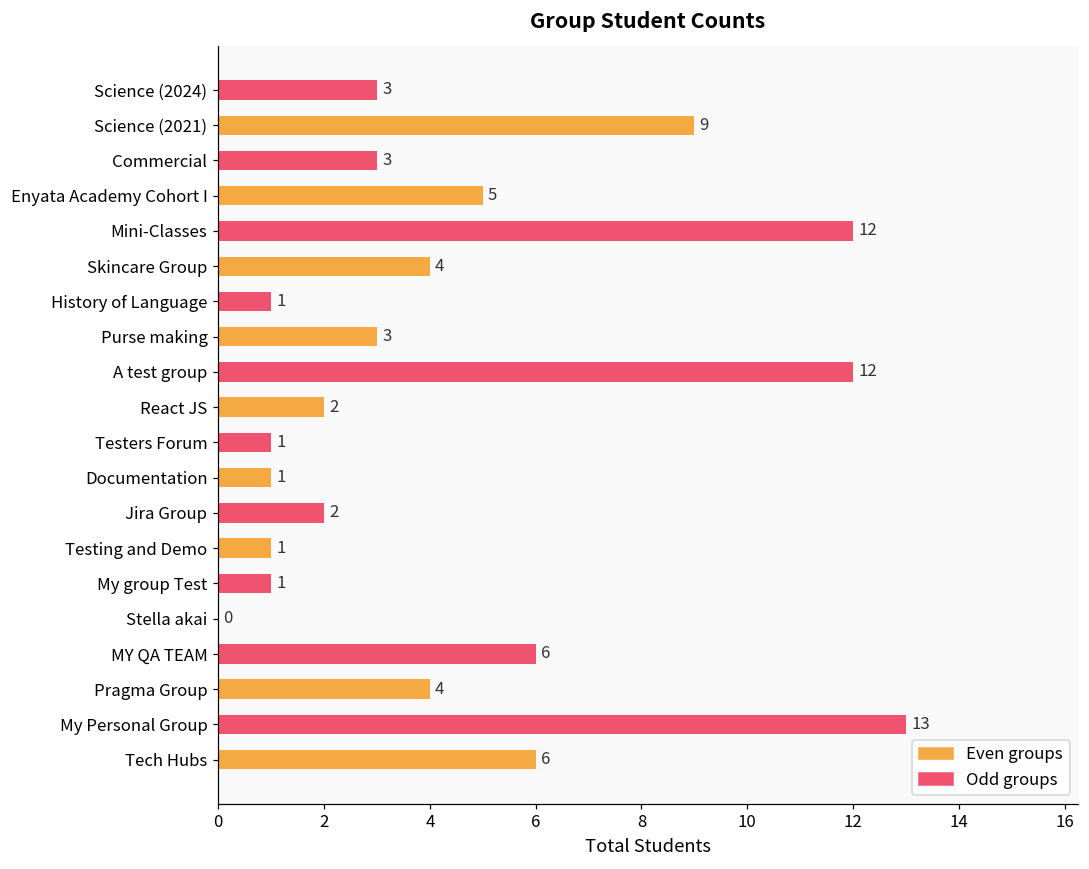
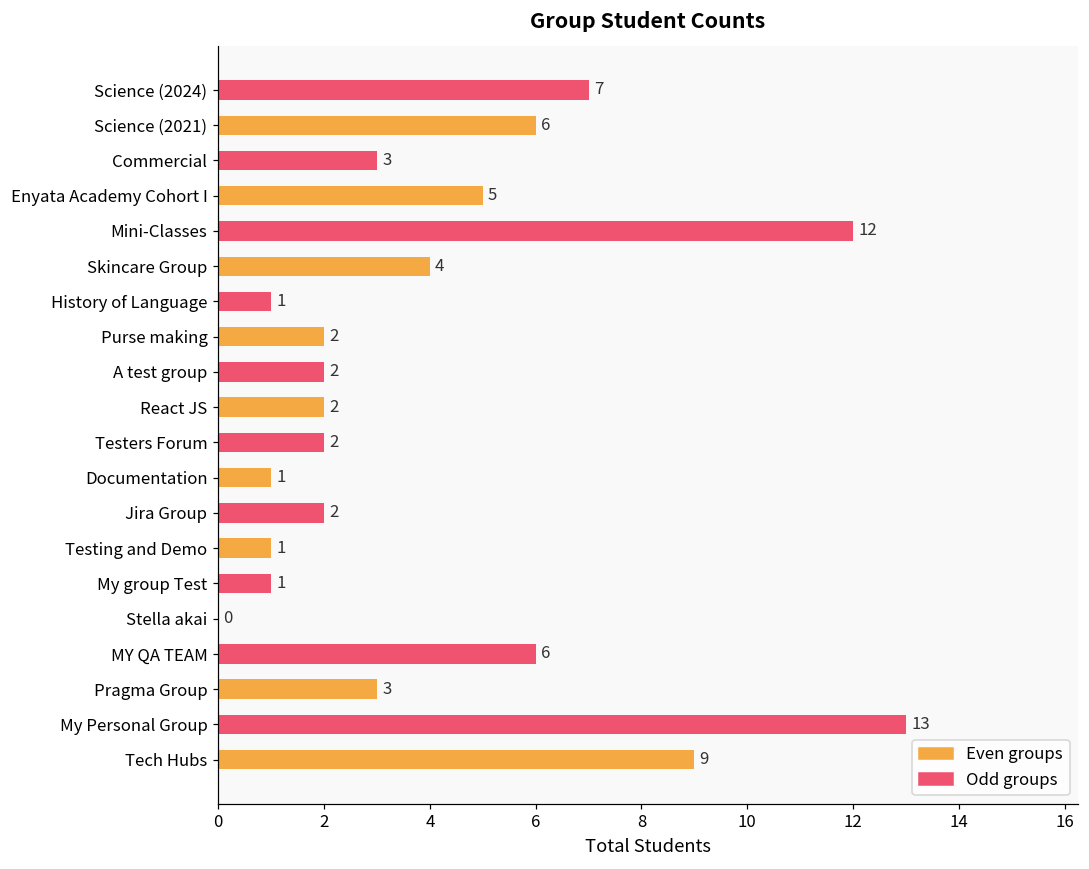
  {
-   "Science (2024)": 3,
-   "Science (2021)": 9,
+   "Science (2024)": 7,
+   "Science (2021)": 6,
    "Commercial": 3,
    "Enyata Academy Cohort I": 5,
    "Mini-Classes": 12,
    "Skincare Group": 4,
    "History of Language": 1,
-   "Purse making": 3,
-   "A test group": 12,
+   "Purse making": 2,
+   "A test group": 2,
    "React JS": 2,
-   "Testers Forum": 1,
+   "Testers Forum": 2,
    "Documentation": 1,
    "Jira Group": 2,
    "Testing and Demo": 1,
    "My group Test": 1,
    "Stella akai": 0,
    "MY QA TEAM": 6,
-   "Pragma Group": 4,
+   "Pragma Group": 3,
    "My Personal Group": 13,
-   "Tech Hubs": 6
+   "Tech Hubs": 9
  }
